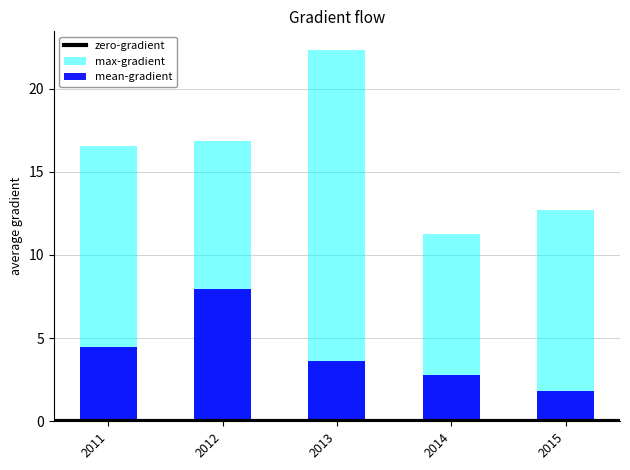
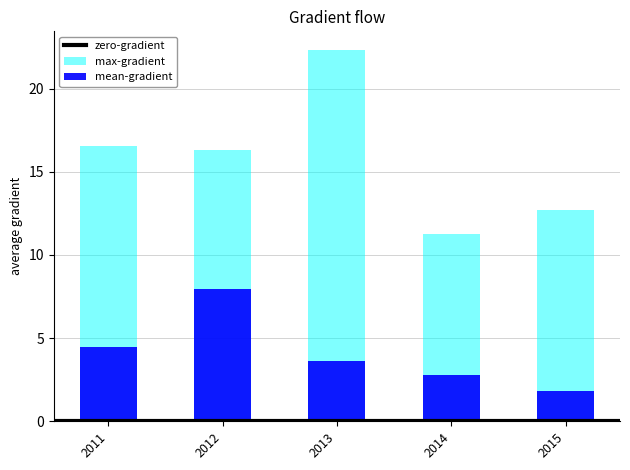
  {
    "max-gradient": {
      "2011": 16.6,
-     "2012": 16.9,
+     "2012": 16.3,
      "2013": 22.3,
      "2014": 11.3,
      "2015": 12.7
    }
  }
